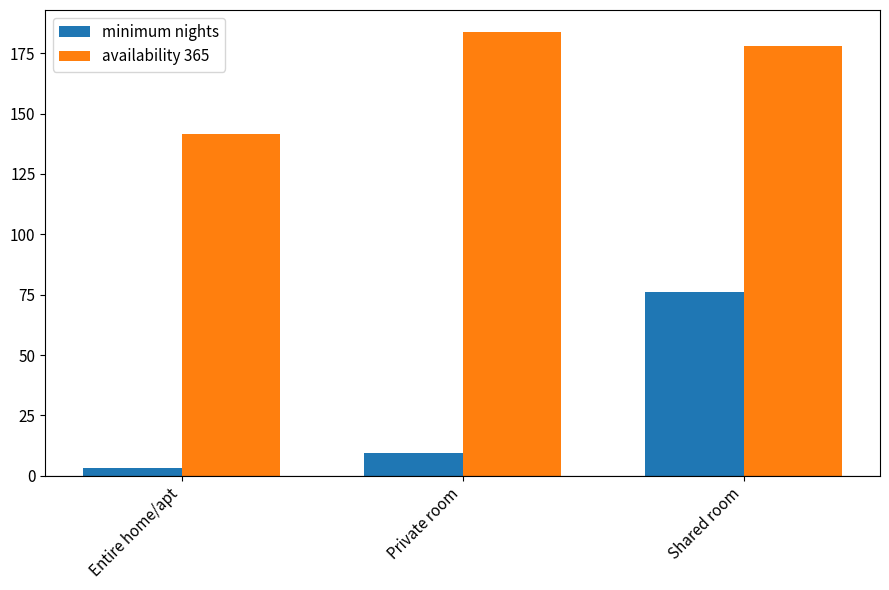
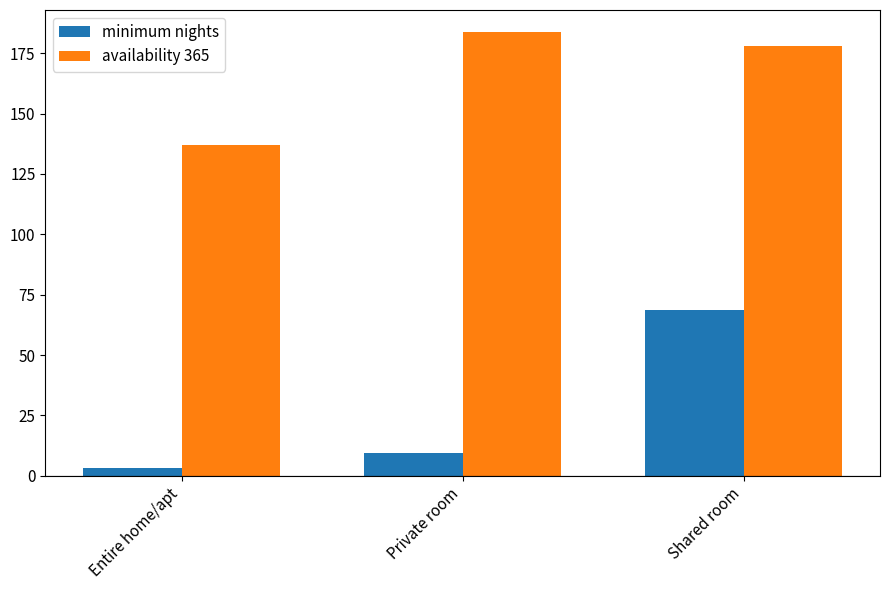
  {
    "minimum nights": {
      "Entire home/apt": 3,
      "Private room": 10,
-     "Shared room": 76
+     "Shared room": 69
    },
    "availability 365": {
-     "Entire home/apt": 142,
+     "Entire home/apt": 137,
      "Private room": 184,
      "Shared room": 178
    }
  }
